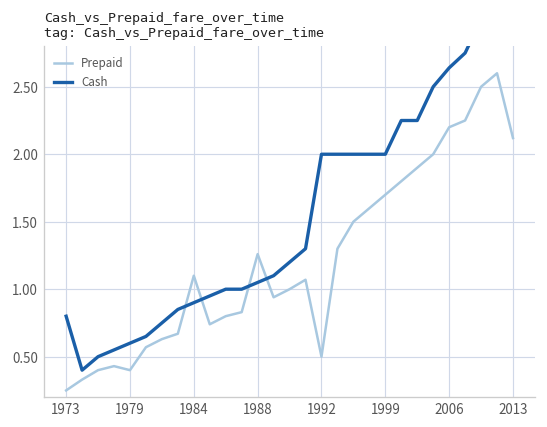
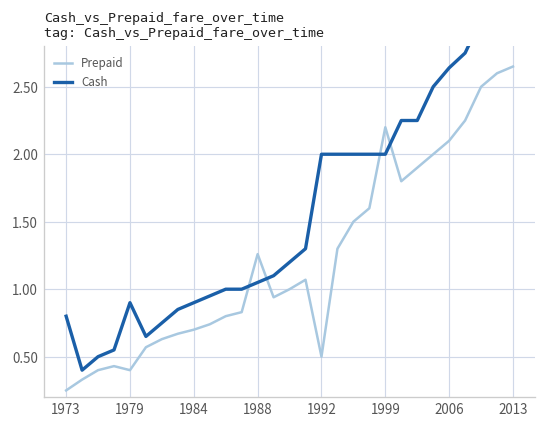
  {
    "Prepaid": {
      "1973": 0.25,
      "1979": 0.40,
-     "1984": 1.1,
+     "1984": 0.7,
      "1988": 1.26,
      "1992": 0.50,
-     "1999": 1.7,
-     "2006": 2.2,
-     "2013": 2.12
+     "1999": 2.2,
+     "2006": 2.1,
+     "2013": 2.65
    },
    "Cash": {
      "1973": 0.8,
-     "1979": 0.6,
+     "1979": 0.9,
      "1984": 0.9,
      "1988": 1.05,
      "1992": 2.0,
      "1999": 2.0,
      "2006": 2.64
    }
  }
